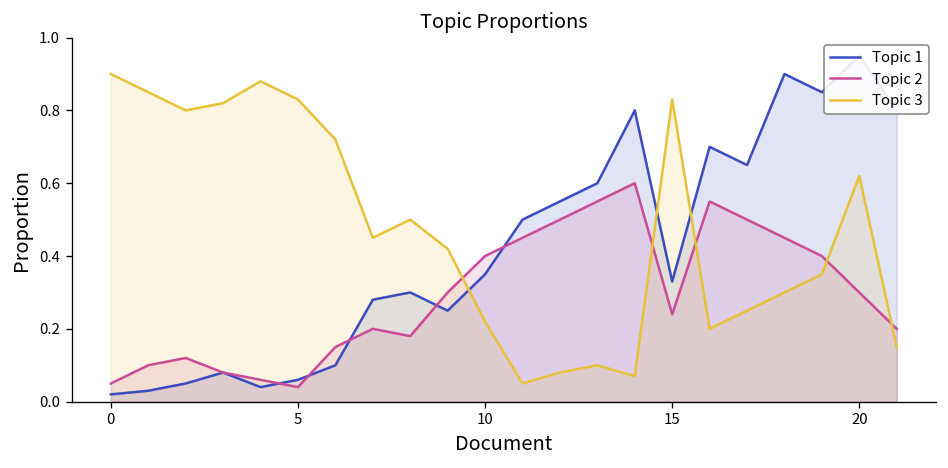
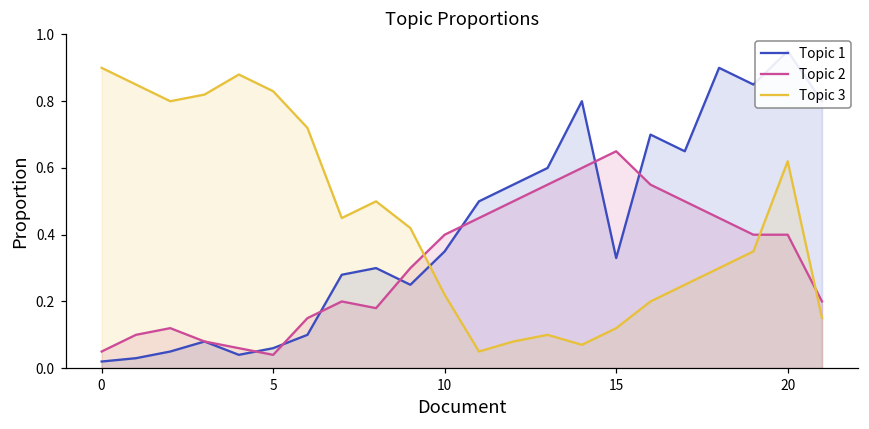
  {
    "Topic 1": {
      "0": 0.02,
      "5": 0.06,
      "10": 0.35,
      "15": 0.33
    },
    "Topic 2": {
      "0": 0.05,
      "5": 0.04,
      "10": 0.40,
-     "15": 0.24,
-     "20": 0.3
+     "15": 0.65,
+     "20": 0.4
    },
    "Topic 3": {
      "0": 0.90,
      "5": 0.83,
      "10": 0.22,
-     "15": 0.83,
+     "15": 0.12,
      "20": 0.62
    }
  }
